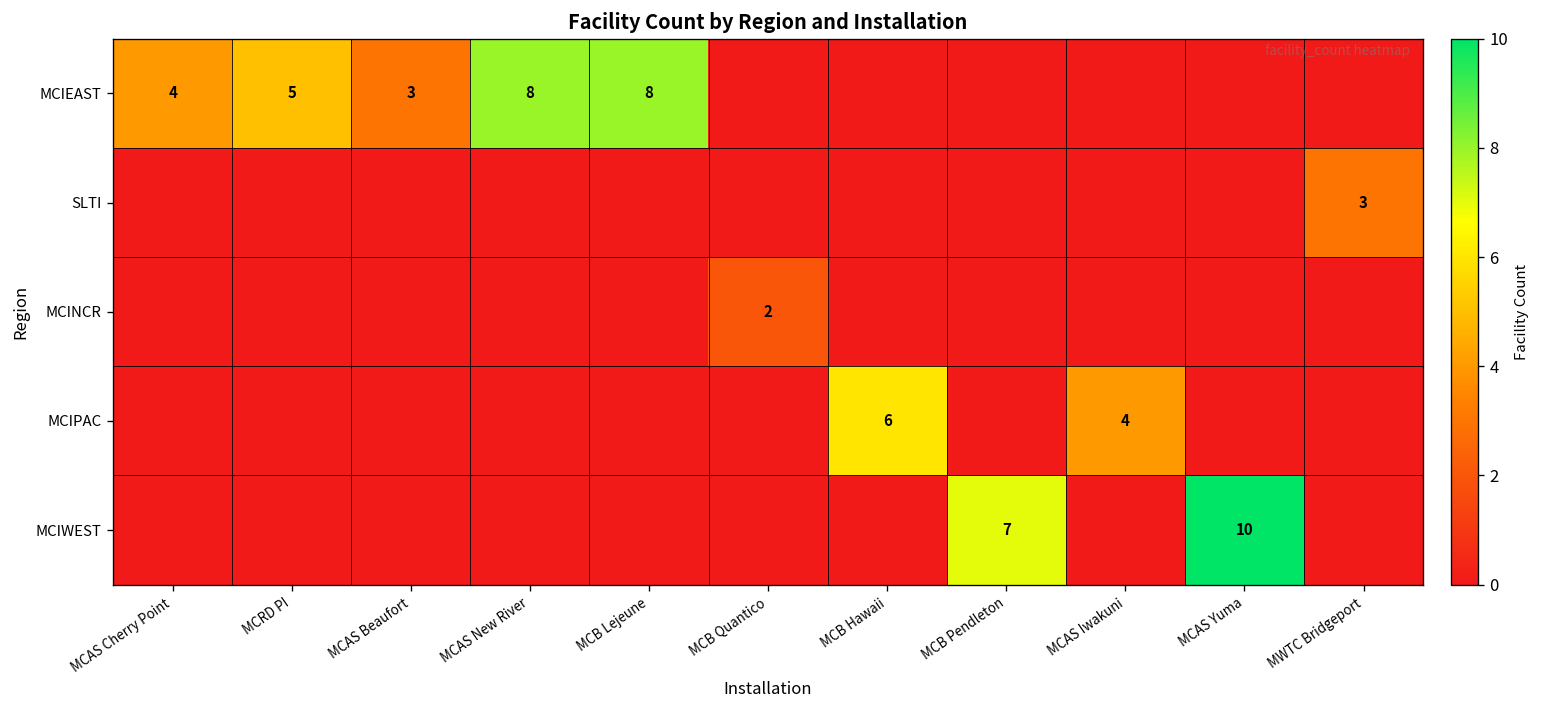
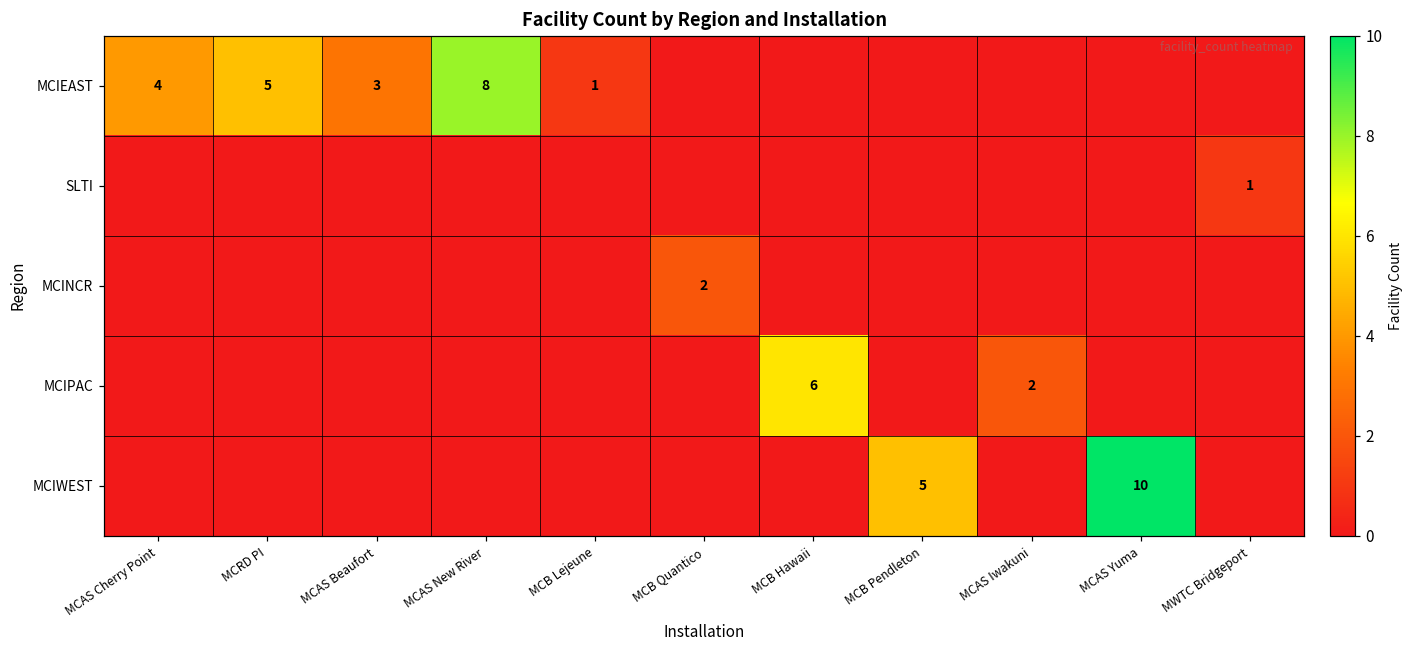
  {
    "MCIEAST": {
      "MCAS Cherry Point": 4,
      "MCRD PI": 5,
      "MCAS Beaufort": 3,
      "MCAS New River": 8,
-     "MCB Lejeune": 8
+     "MCB Lejeune": 1
    },
    "SLTI": {
-     "MWTC Bridgeport": 3
+     "MWTC Bridgeport": 1
    },
    "MCINCR": {
      "MCB Quantico": 2
    },
    "MCIPAC": {
      "MCB Hawaii": 6,
-     "MCAS Iwakuni": 4
+     "MCAS Iwakuni": 2
    },
    "MCIWEST": {
-     "MCB Pendleton": 7,
+     "MCB Pendleton": 5,
      "MCAS Yuma": 10
    }
  }
